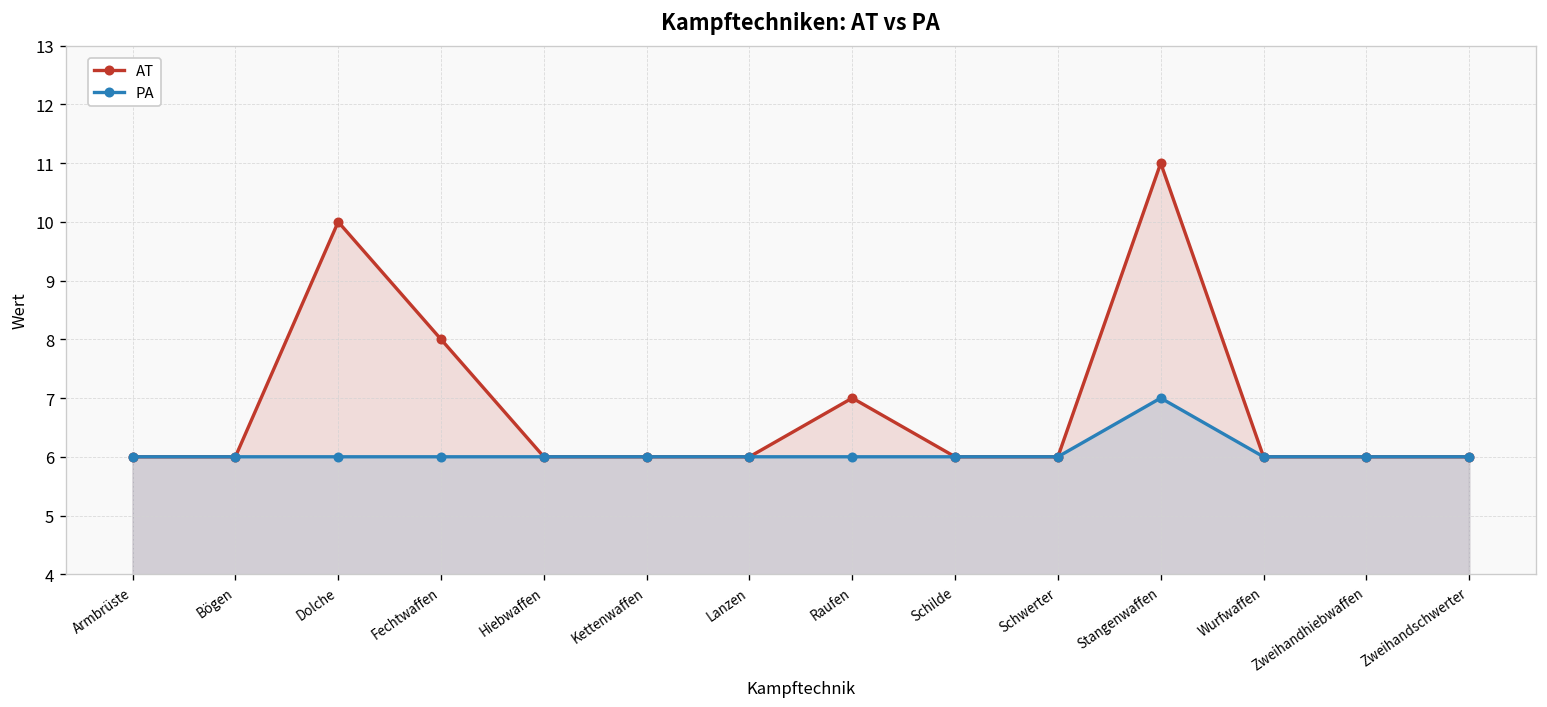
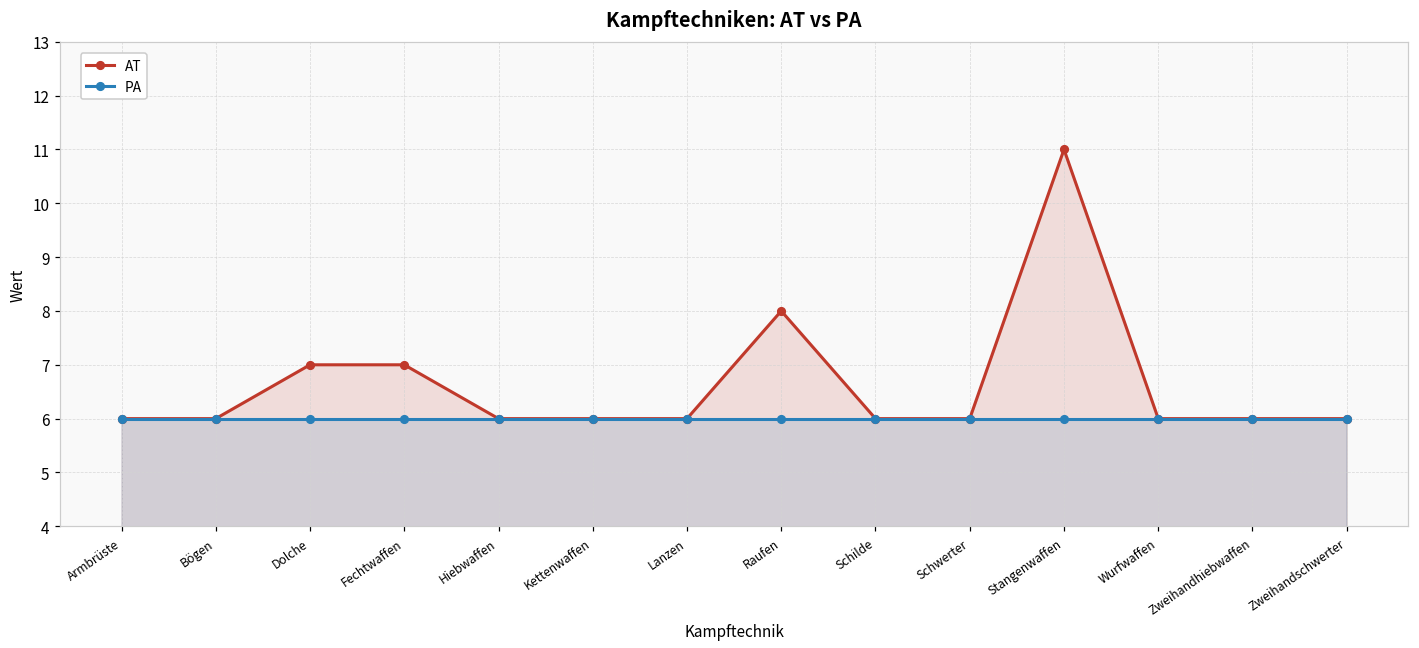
  {
    "AT": {
-     "Dolche": 10,
-     "Fechtwaffen": 8,
-     "Raufen": 7,
+     "Dolche": 7,
+     "Fechtwaffen": 7,
+     "Raufen": 8,
      "Stangenwaffen": 11
    },
    "PA": {
      "Dolche": 6,
      "Fechtwaffen": 6,
      "Raufen": 6,
-     "Stangenwaffen": 7
+     "Stangenwaffen": 6
    }
  }
